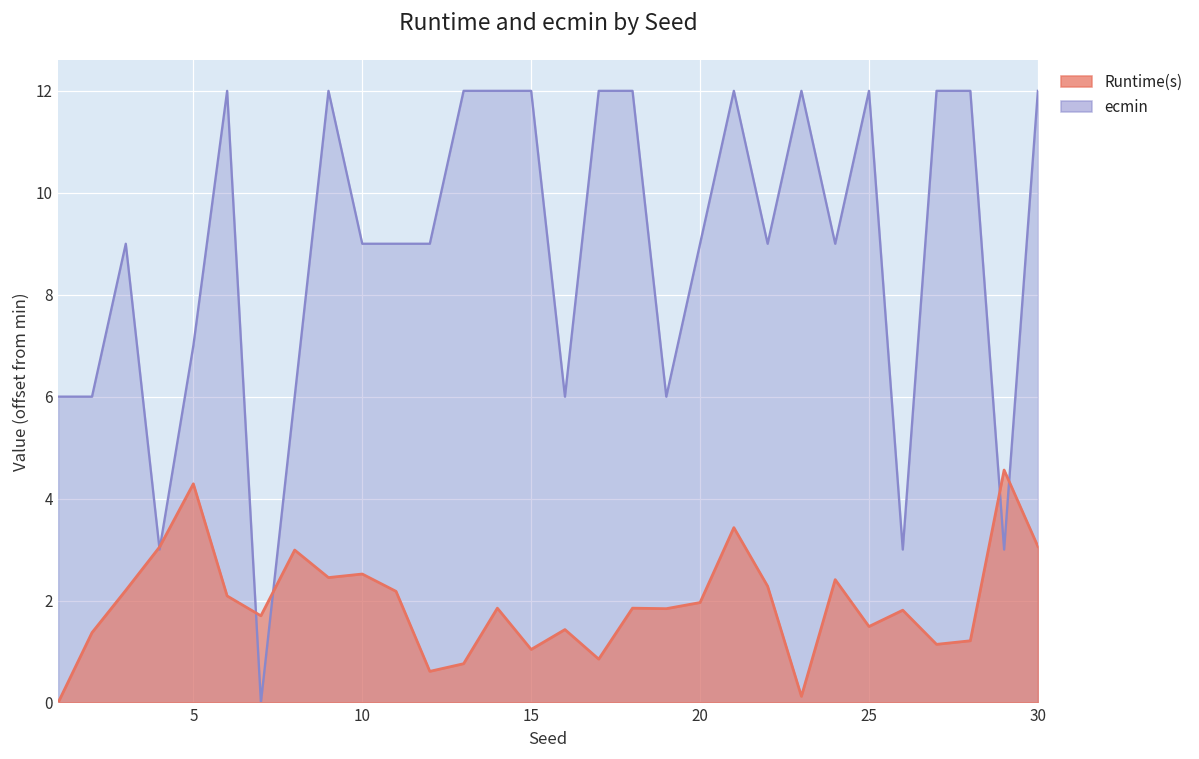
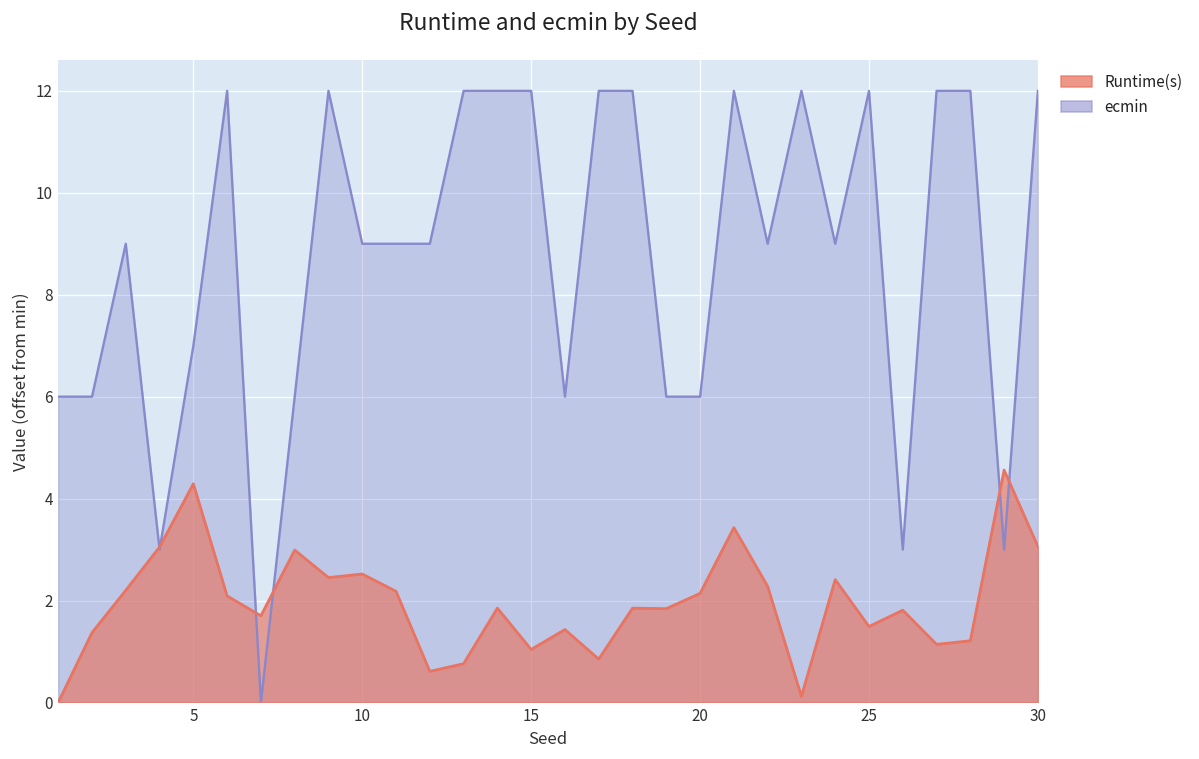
  {
    "ecmin": {
      "5": 7.0,
      "10": 9.0,
      "15": 12.0,
-     "20": 9.0,
+     "20": 6.0,
      "25": 12.0,
      "30": 12.0
    },
    "Runtime(s)": {
      "5": 4.3,
      "10": 2.5,
      "15": 1.0,
-     "20": 2.0,
+     "20": 2.1,
      "25": 1.5,
      "30": 3.1
    }
  }
